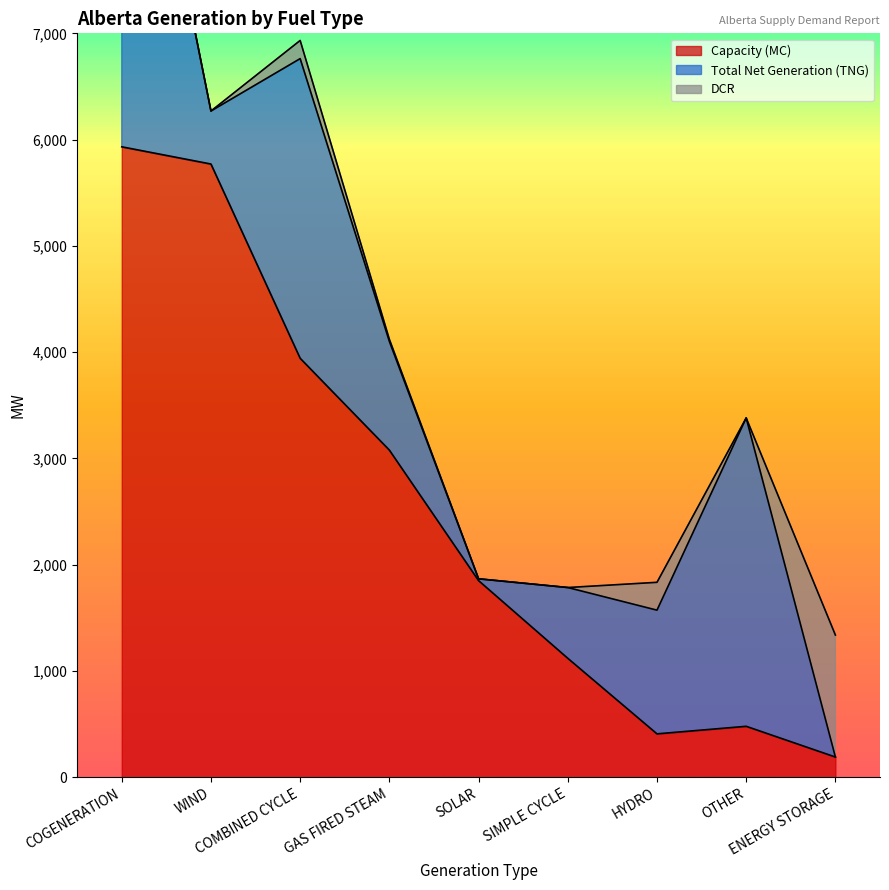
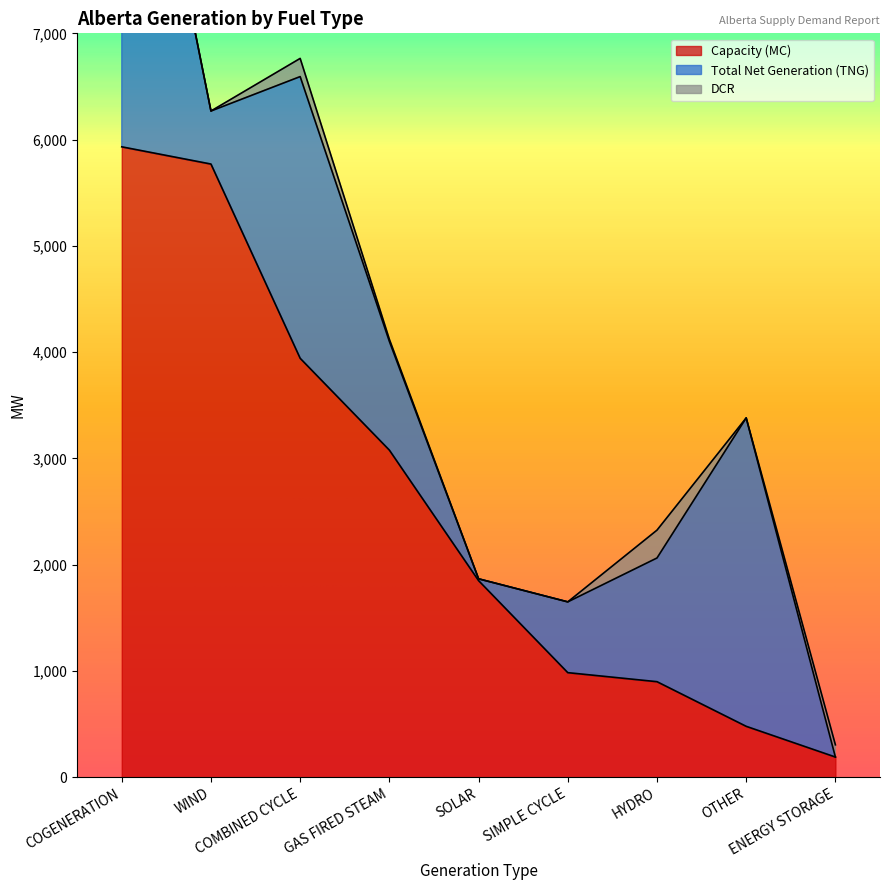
  {
    "Capacity (MC)": {
      "COGENERATION": "5,930",
      "WIND": "5,770",
      "COMBINED CYCLE": "3,940",
      "GAS FIRED STEAM": "3,080",
-     "SIMPLE CYCLE": "1,120",
-     "HYDRO": "410",
+     "SIMPLE CYCLE": "980",
+     "HYDRO": "900",
      "OTHER": "480"
    },
    "Total Net Generation (TNG)": {
-     "COMBINED CYCLE": "2,820",
+     "COMBINED CYCLE": "2,650",
      "HYDRO": "1,160"
    },
    "DCR": {
      "COMBINED CYCLE": "170",
      "HYDRO": "260",
-     "ENERGY STORAGE": "1,150"
+     "ENERGY STORAGE": "120"
    }
  }
